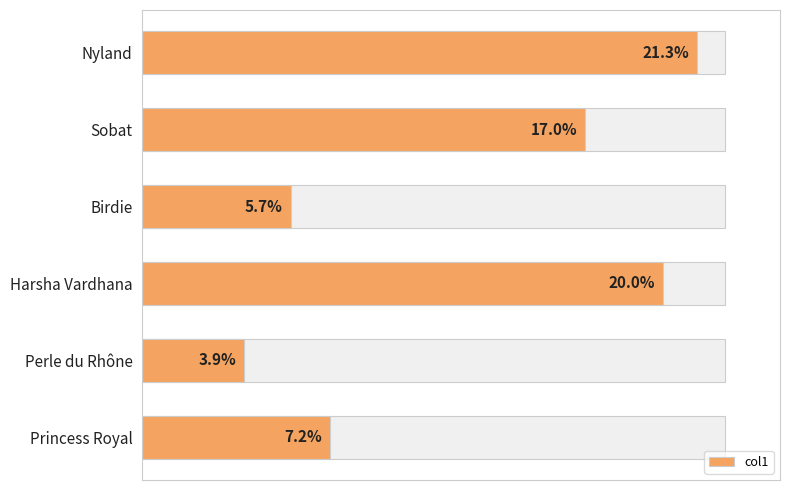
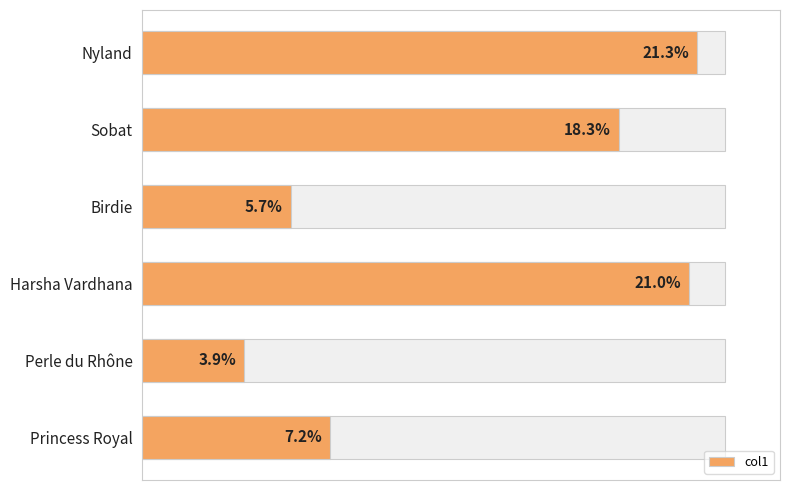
  {
    "col1": {
-     "Sobat": "17.0%",
-     "Harsha Vardhana": "20.0%"
+     "Sobat": "18.3%",
+     "Harsha Vardhana": "21.0%"
    }
  }
